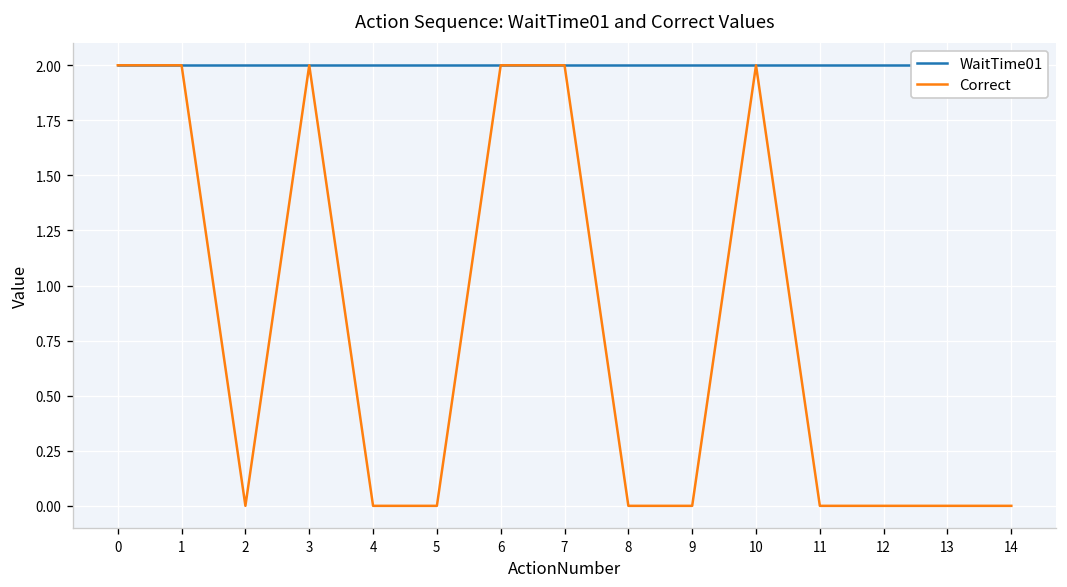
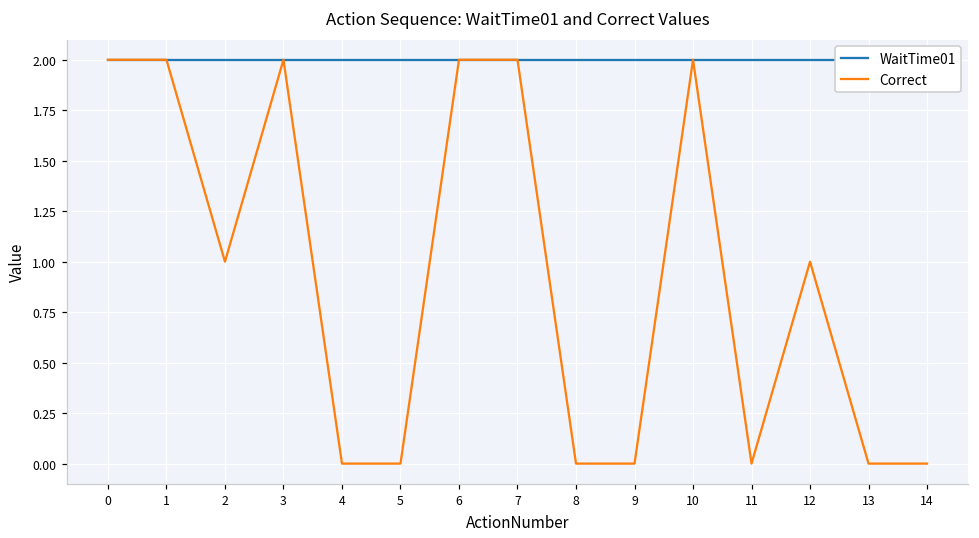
  {
    "WaitTime01": {
      "2": 2,
      "4": 2,
      "5": 2,
      "8": 2,
      "9": 2,
      "11": 2,
      "12": 2
    },
    "Correct": {
-     "2": 0,
+     "2": 1,
      "4": 0,
      "5": 0,
      "8": 0,
      "9": 0,
      "11": 0,
-     "12": 0,
+     "12": 1,
      "13": 0,
      "14": 0
    }
  }
